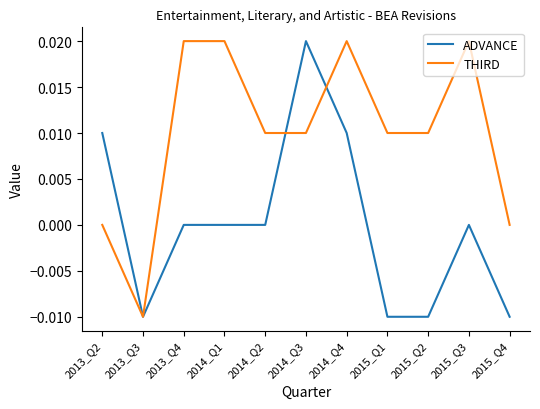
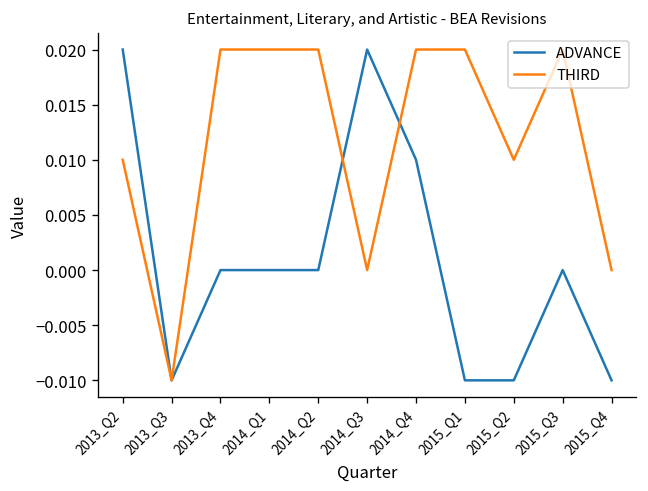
  {
    "ADVANCE": {
-     "2013_Q2": 0.01,
+     "2013_Q2": 0.02,
      "2013_Q4": 0.00,
      "2014_Q1": 0.00,
      "2014_Q2": 0.00,
      "2014_Q3": 0.02,
      "2014_Q4": 0.01,
      "2015_Q1": -0.01,
      "2015_Q2": -0.01,
      "2015_Q3": 0.00,
      "2015_Q4": -0.01
    },
    "THIRD": {
-     "2013_Q2": 0.00,
+     "2013_Q2": 0.01,
      "2013_Q4": 0.02,
      "2014_Q1": 0.02,
-     "2014_Q2": 0.01,
-     "2014_Q3": 0.01,
+     "2014_Q2": 0.02,
+     "2014_Q3": 0.00,
      "2014_Q4": 0.02,
-     "2015_Q1": 0.01,
+     "2015_Q1": 0.02,
      "2015_Q2": 0.01,
      "2015_Q4": 0.00
    }
  }
